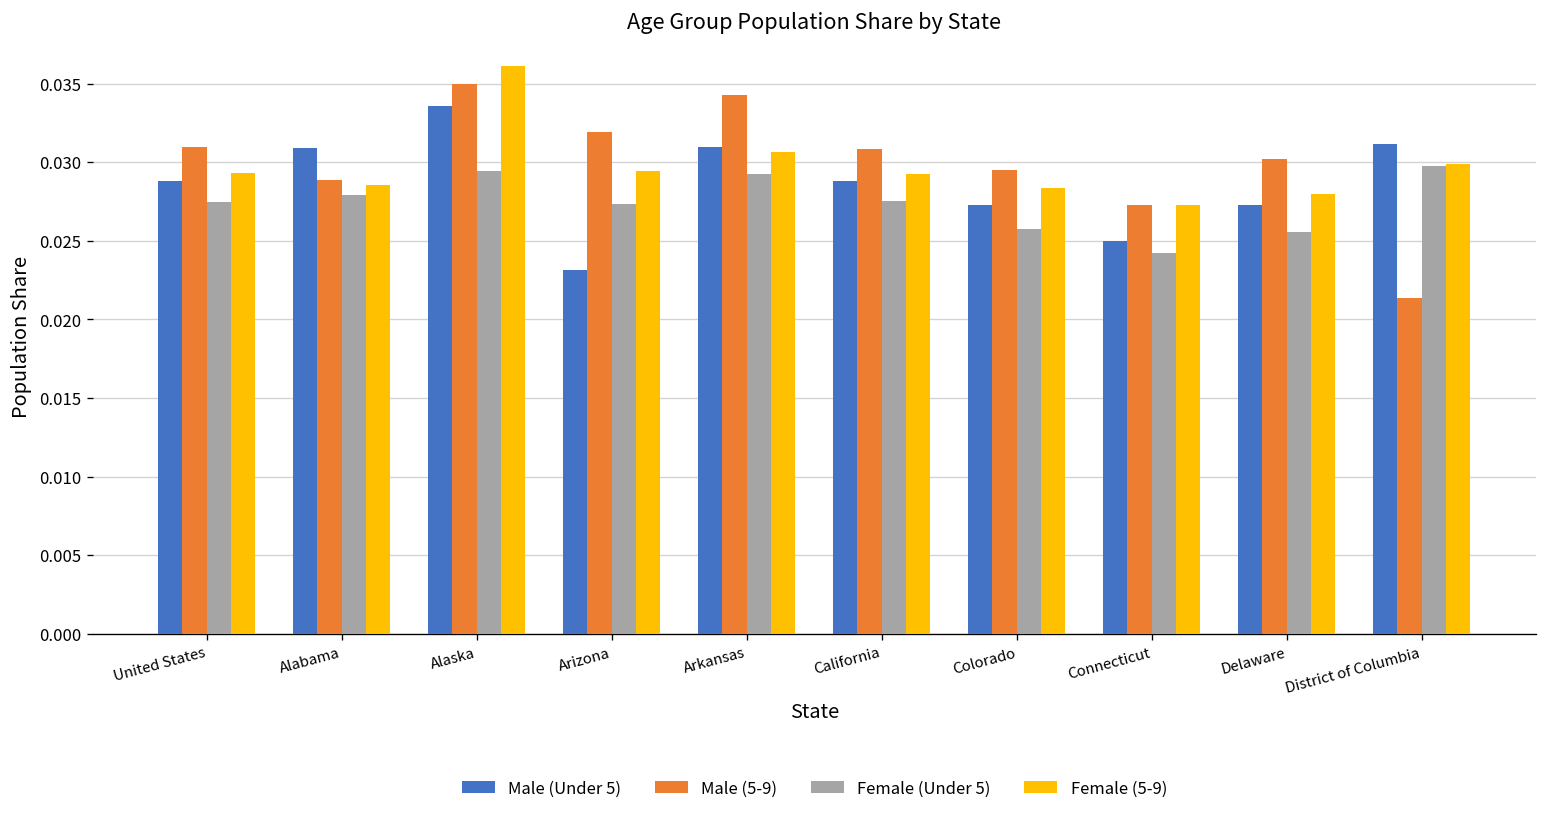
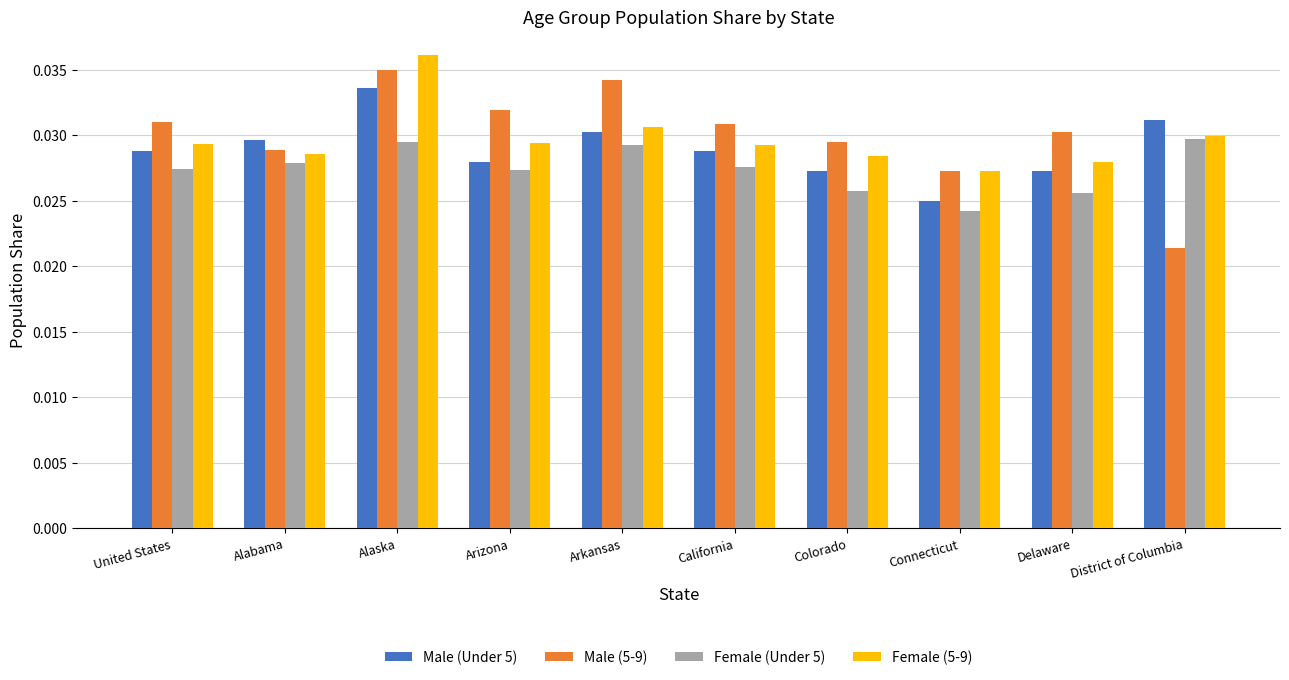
  {
    "Male (Under 5)": {
      "United States": 0.0288,
-     "Alabama": 0.0309,
+     "Alabama": 0.0297,
      "Alaska": 0.0336,
-     "Arizona": 0.0231,
-     "Arkansas": 0.0310,
+     "Arizona": 0.0279,
+     "Arkansas": 0.0302,
      "California": 0.0288,
      "Colorado": 0.0272,
      "Connecticut": 0.0250,
      "Delaware": 0.0273,
      "District of Columbia": 0.0312
    },
    "Male (5-9)": {
      "United States": 0.0310,
      "Alabama": 0.0289,
      "Alaska": 0.0350,
      "Arizona": 0.0319,
      "Arkansas": 0.0342,
      "California": 0.0309,
      "Colorado": 0.0295,
      "Connecticut": 0.0273,
      "Delaware": 0.0302,
      "District of Columbia": 0.0214
    },
    "Female (Under 5)": {
      "United States": 0.0274,
      "Alabama": 0.0279,
      "Alaska": 0.0295,
      "Arizona": 0.0274,
      "Arkansas": 0.0292,
      "California": 0.0275,
      "Colorado": 0.0257,
      "Connecticut": 0.0242,
      "Delaware": 0.0256,
      "District of Columbia": 0.0297
    },
    "Female (5-9)": {
      "United States": 0.0293,
      "Alabama": 0.0285,
      "Alaska": 0.0361,
      "Arizona": 0.0294,
      "Arkansas": 0.0306,
      "California": 0.0293,
      "Colorado": 0.0284,
      "Connecticut": 0.0273,
      "Delaware": 0.0280,
      "District of Columbia": 0.0299
    }
  }
